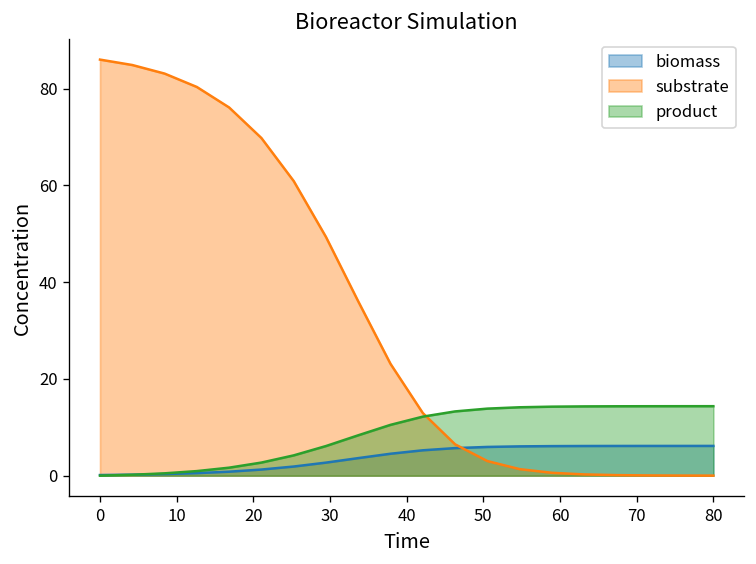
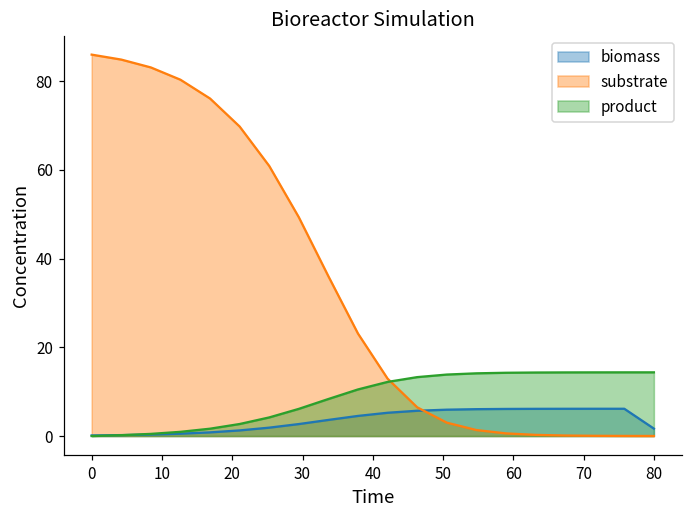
  {
    "biomass": {
-     "80": 6
+     "80": 2
    },
    "substrate": {
      "0": 86,
      "80": 0
    },
    "product": {
      "80": 14
    }
  }
